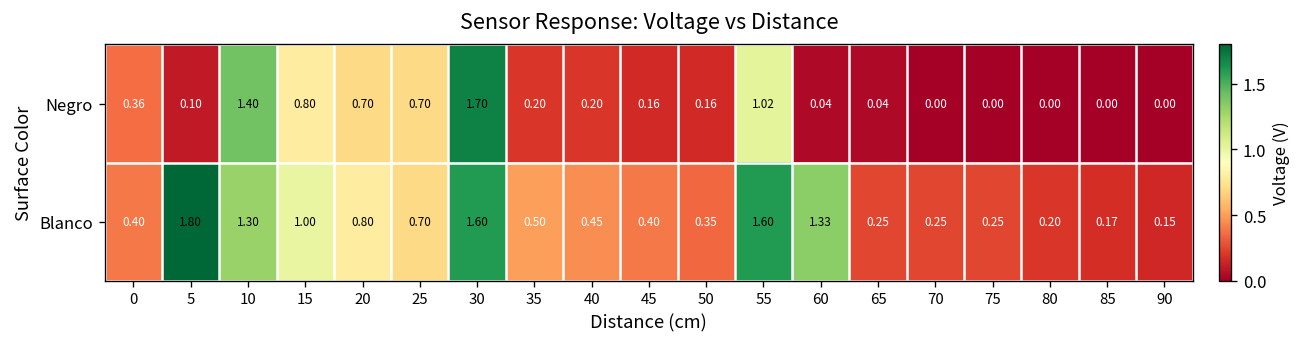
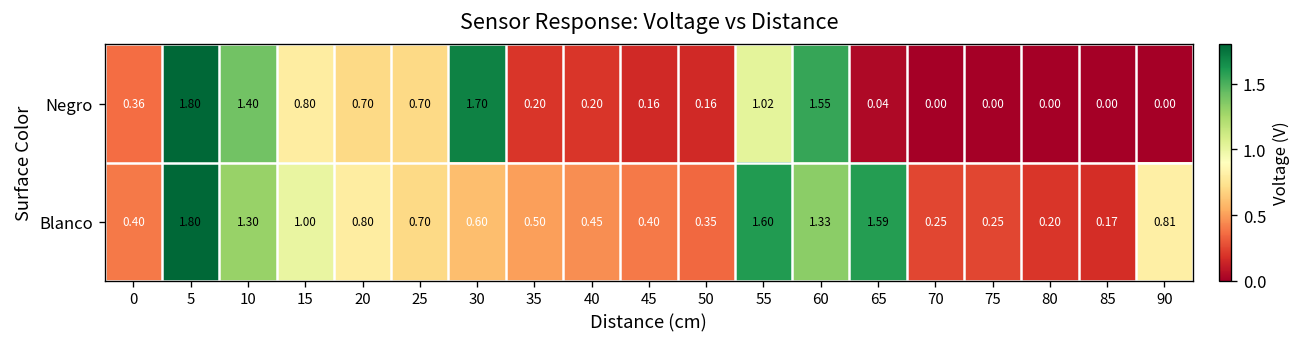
  {
    "Negro": {
      "0": 0.36,
-     "5": 0.10,
+     "5": 1.80,
      "10": 1.40,
      "15": 0.80,
      "20": 0.70,
      "25": 0.70,
      "30": 1.70,
      "35": 0.20,
      "40": 0.20,
      "45": 0.16,
      "50": 0.16,
      "55": 1.02,
-     "60": 0.04,
+     "60": 1.55,
      "65": 0.04,
      "70": 0.00,
      "75": 0.00,
      "80": 0.00,
      "85": 0.00,
      "90": 0.00
    },
    "Blanco": {
      "0": 0.40,
      "5": 1.80,
      "10": 1.30,
      "15": 1.00,
      "20": 0.80,
      "25": 0.70,
-     "30": 1.60,
+     "30": 0.60,
      "35": 0.50,
      "40": 0.45,
      "45": 0.40,
      "50": 0.35,
      "55": 1.60,
      "60": 1.33,
-     "65": 0.25,
+     "65": 1.59,
      "70": 0.25,
      "75": 0.25,
      "80": 0.20,
      "85": 0.17,
-     "90": 0.15
+     "90": 0.81
    }
  }
